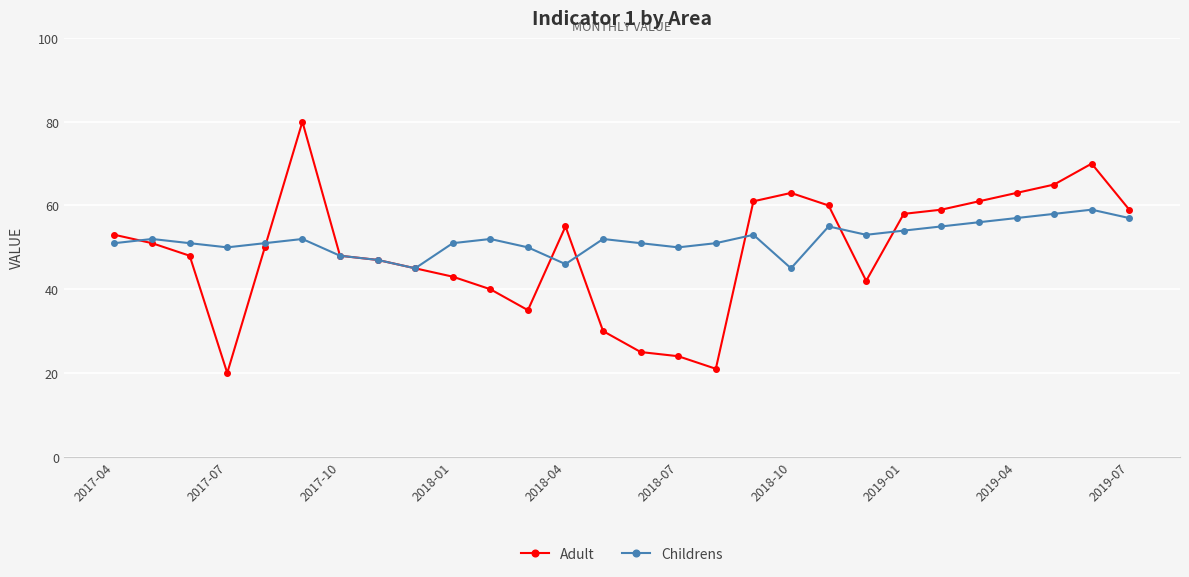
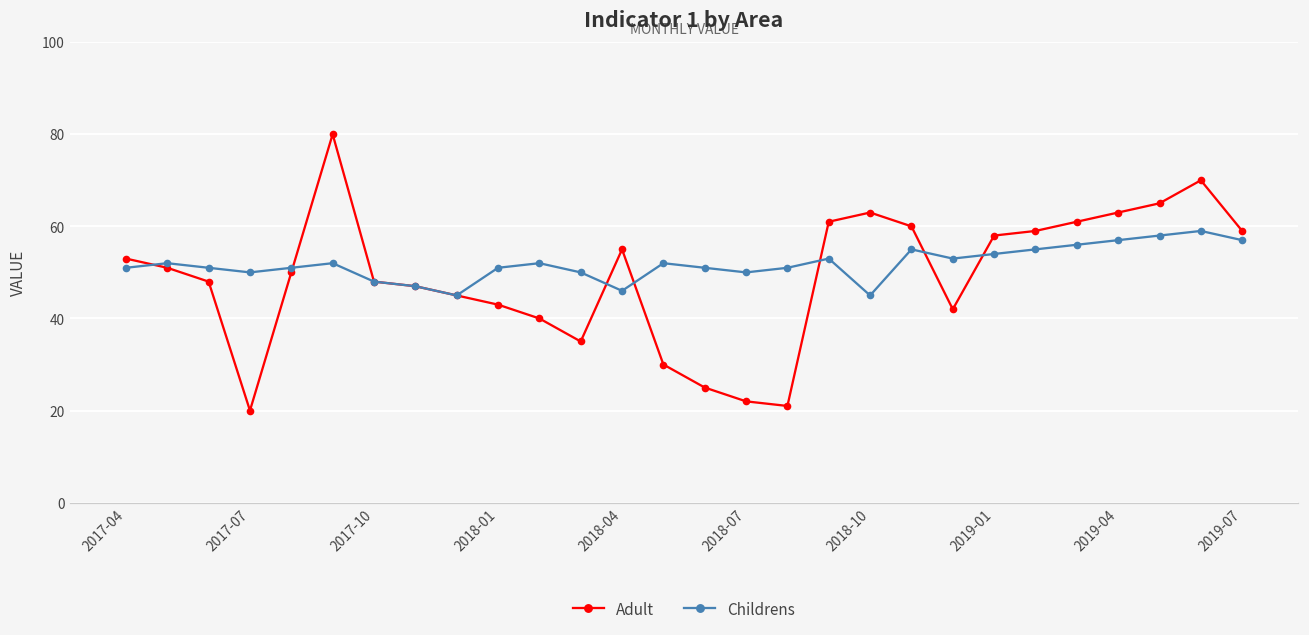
  {
    "Adult": {
      "2017-04": 53,
      "2017-07": 20,
      "2018-01": 43,
      "2018-04": 55,
-     "2018-07": 24,
+     "2018-07": 22,
      "2018-10": 63,
      "2019-01": 58,
      "2019-04": 63,
      "2019-07": 59
    },
    "Childrens": {
      "2017-04": 51,
      "2017-07": 50,
      "2018-01": 51,
      "2018-04": 46,
      "2018-07": 50,
      "2018-10": 45,
      "2019-01": 54,
      "2019-04": 57,
      "2019-07": 57
    }
  }
